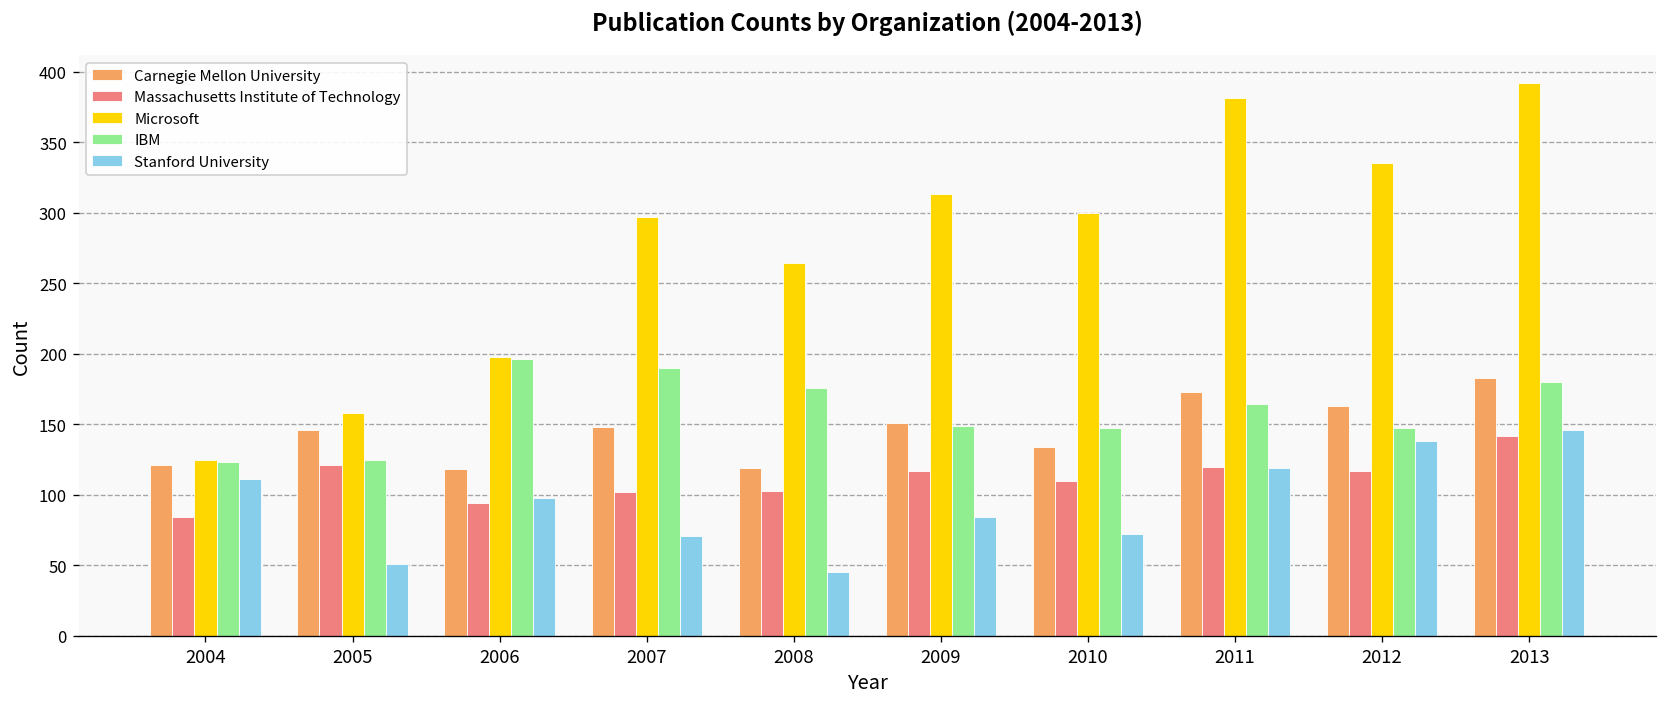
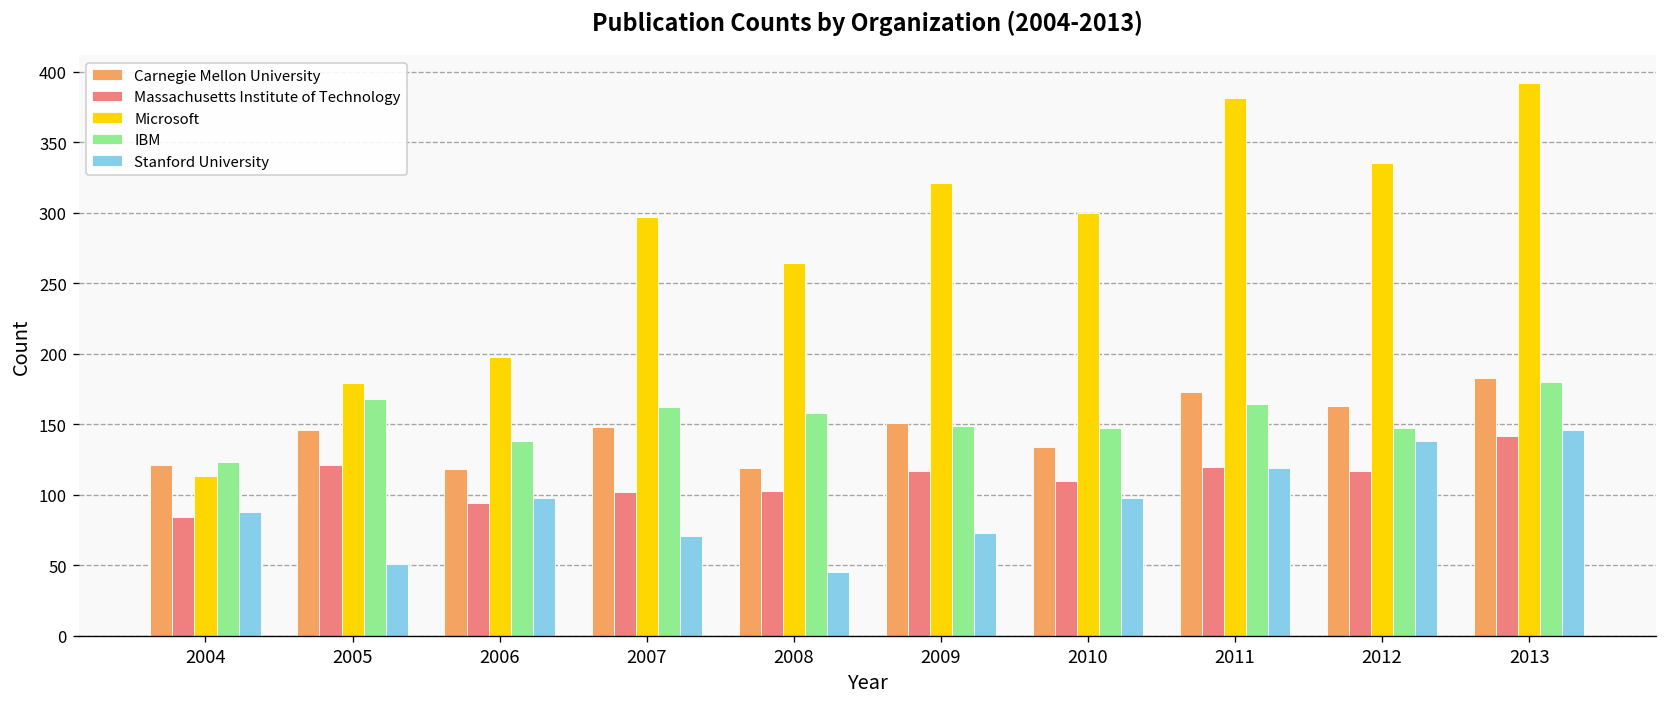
  {
    "Microsoft": {
-     "2004": 125,
-     "2005": 158,
+     "2004": 113,
+     "2005": 179,
      "2006": 198,
      "2007": 297,
      "2008": 264,
-     "2009": 313,
+     "2009": 321,
      "2010": 300,
      "2011": 381,
      "2012": 335,
      "2013": 392
    },
    "IBM": {
      "2004": 123,
-     "2005": 125,
-     "2006": 196,
-     "2007": 190,
-     "2008": 176,
+     "2005": 168,
+     "2006": 138,
+     "2007": 162,
+     "2008": 158,
      "2009": 149,
      "2010": 147,
      "2011": 164,
      "2012": 147,
      "2013": 180
    },
    "Stanford University": {
-     "2004": 111,
+     "2004": 88,
      "2005": 51,
      "2006": 98,
      "2007": 71,
      "2008": 45,
-     "2009": 84,
-     "2010": 72,
+     "2009": 73,
+     "2010": 98,
      "2011": 119,
      "2012": 138,
      "2013": 146
    }
  }
